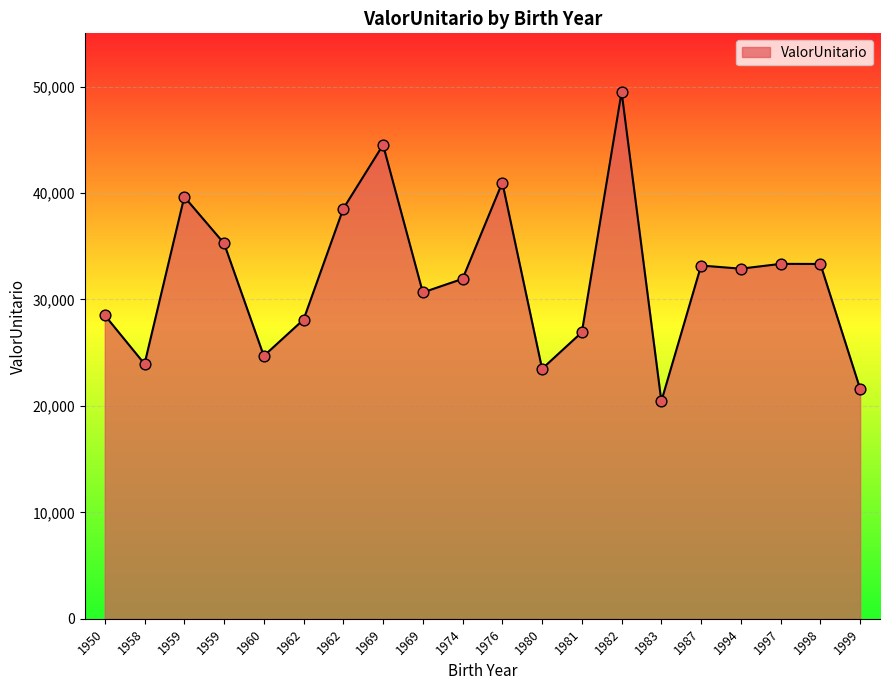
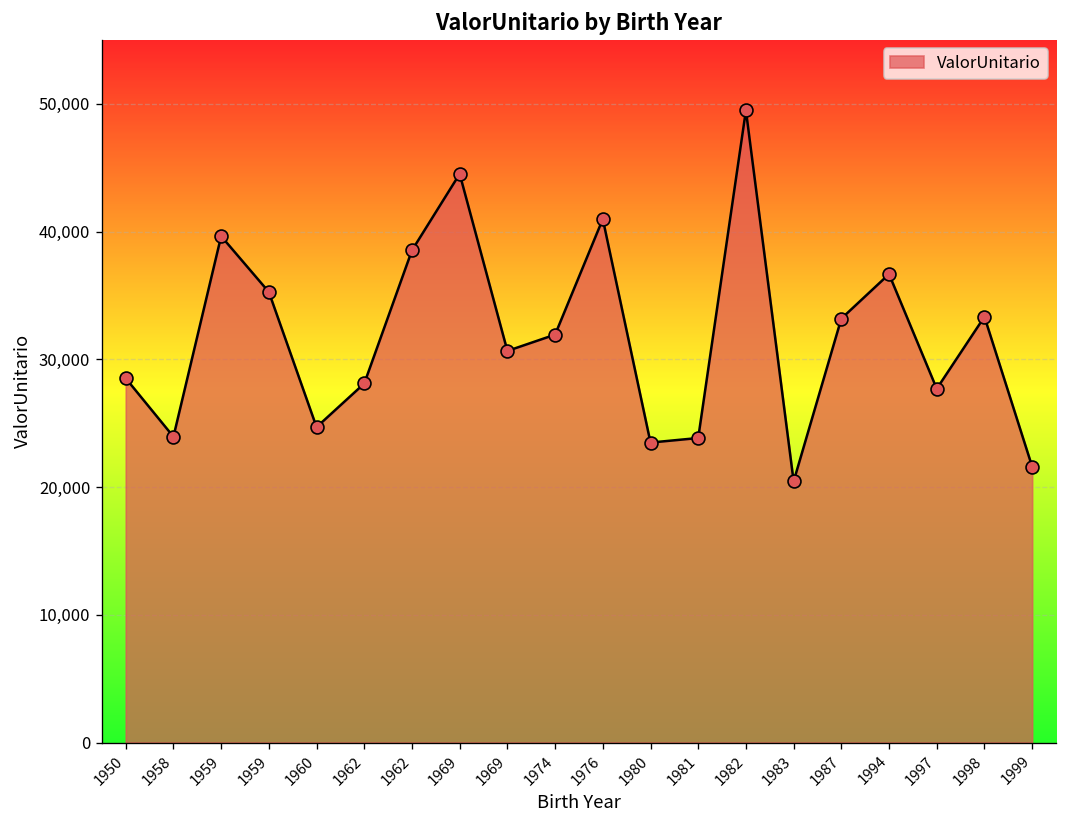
  {
    "1950": "28,500",
    "1958": "23,900",
    "1960": "24,700",
    "1974": "31,900",
    "1976": "41,000",
    "1980": "23,500",
-   "1981": "26,900",
+   "1981": "23,800",
    "1982": "49,500",
    "1983": "20,400",
    "1987": "33,200",
-   "1994": "32,900",
-   "1997": "33,300",
+   "1994": "36,700",
+   "1997": "27,700",
    "1998": "33,300",
    "1999": "21,600"
  }
